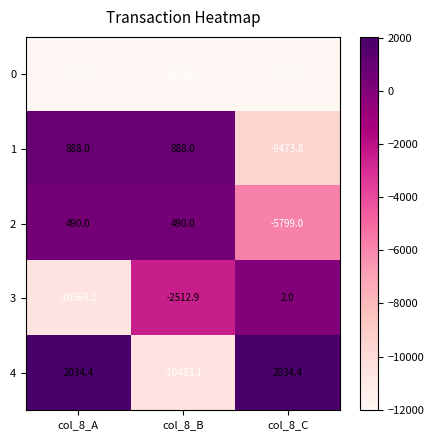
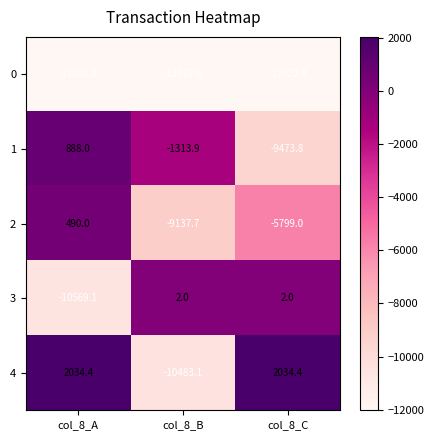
  {
    "1": {
      "col_8_A": 888.0,
-     "col_8_B": 888.0
+     "col_8_B": -1313.9
    },
    "2": {
      "col_8_A": 490.0,
-     "col_8_B": 490.0,
+     "col_8_B": -9137.7,
      "col_8_C": -5799.0
    },
    "3": {
-     "col_8_B": -2512.9,
+     "col_8_B": 2.0,
      "col_8_C": 2.0
    },
    "4": {
      "col_8_A": 2034.4,
      "col_8_C": 2034.4
    }
  }
